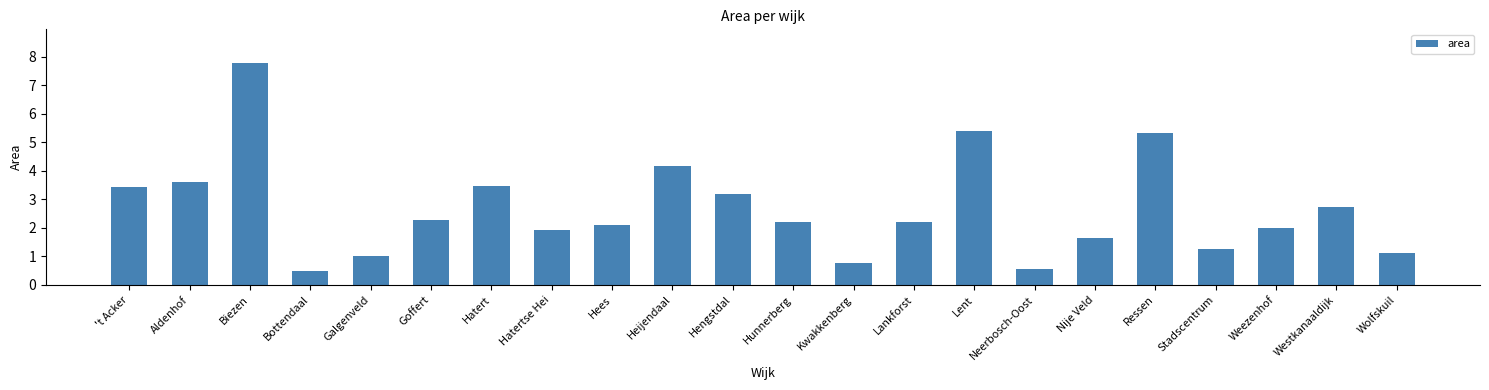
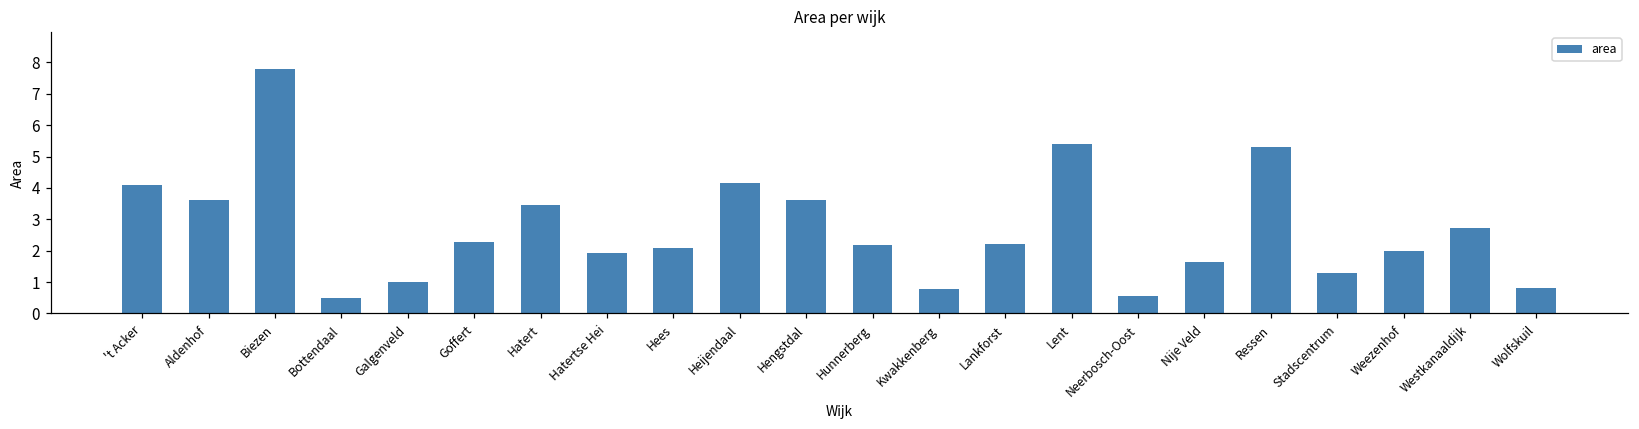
  {
-   "'t Acker": 3.4,
+   "'t Acker": 4.1,
    "Aldenhof": 3.6,
    "Biezen": 7.8,
    "Bottendaal": 0.5,
    "Galgenveld": 1.0,
    "Goffert": 2.3,
    "Hatert": 3.5,
    "Hatertse Hei": 1.9,
    "Hees": 2.1,
    "Heijendaal": 4.2,
-   "Hengstdal": 3.2,
+   "Hengstdal": 3.6,
    "Hunnerberg": 2.2,
    "Kwakkenberg": 0.8,
    "Lankforst": 2.2,
    "Lent": 5.4,
    "Neerbosch-Oost": 0.5,
    "Nije Veld": 1.6,
    "Ressen": 5.3,
    "Stadscentrum": 1.3,
    "Weezenhof": 2.0,
    "Westkanaaldijk": 2.7,
-   "Wolfskuil": 1.1
+   "Wolfskuil": 0.8
  }
